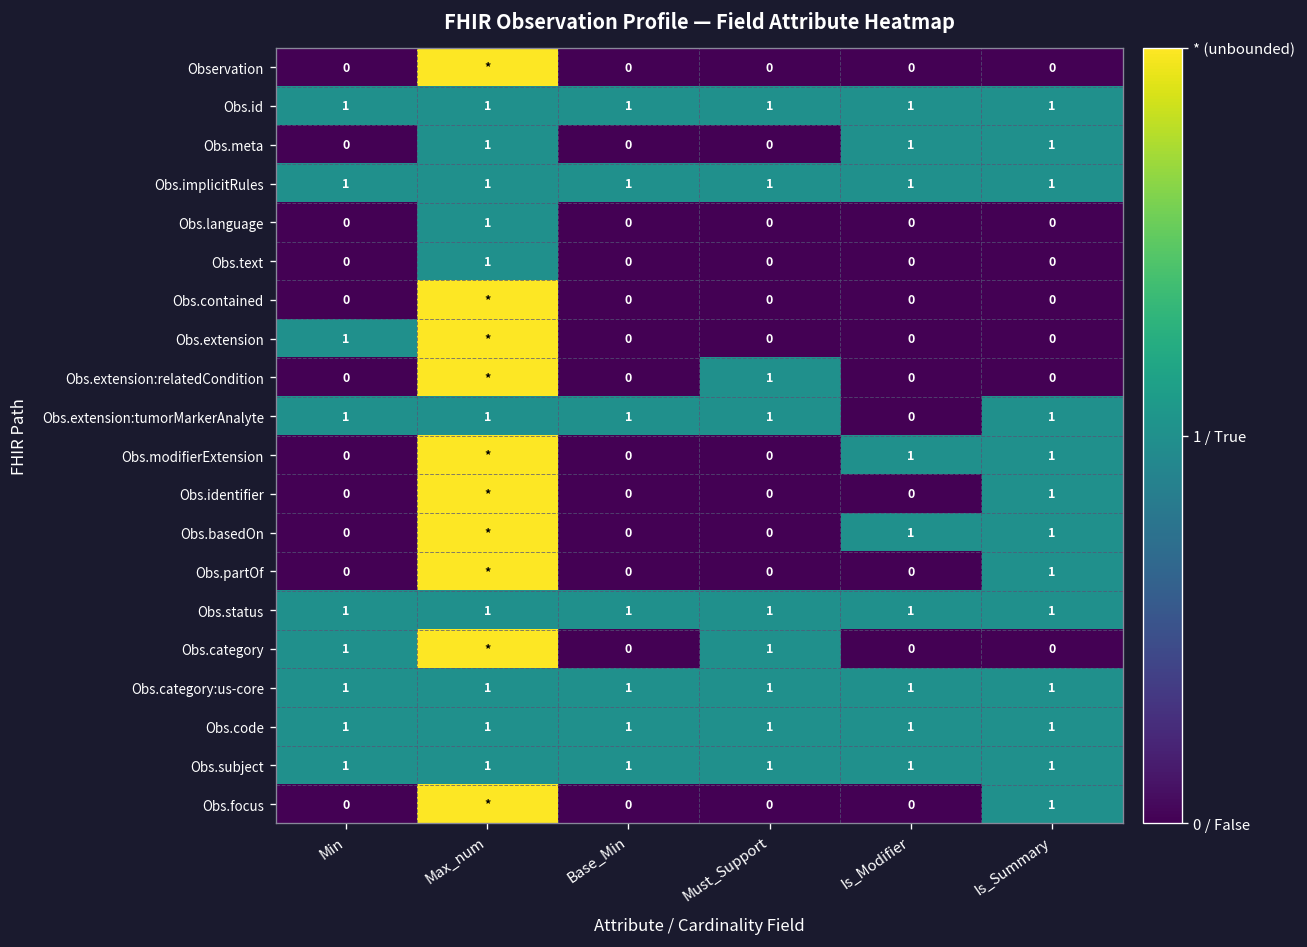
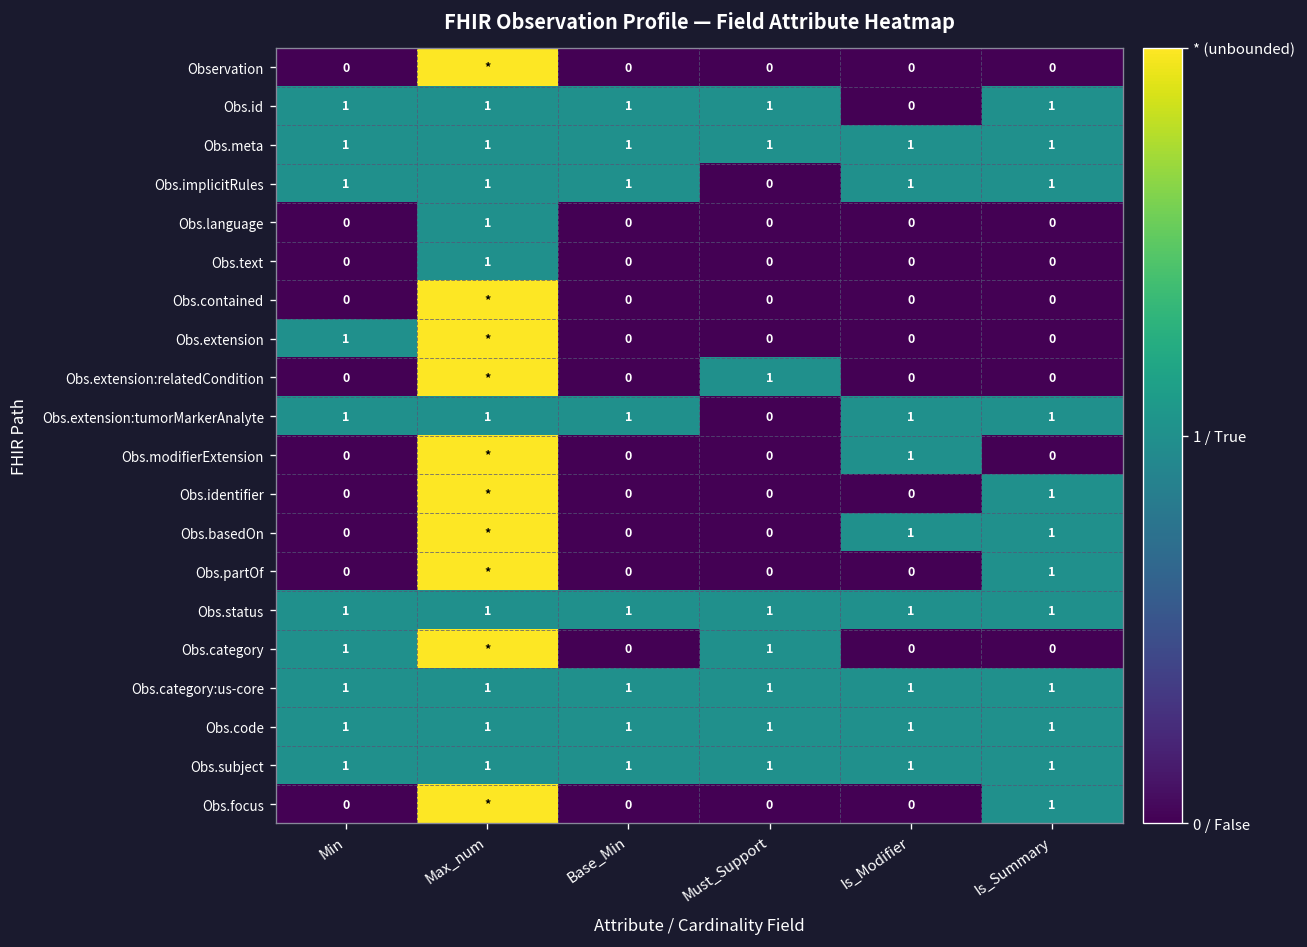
  {
    "Observation": {
      "Min": 0,
      "Base_Min": 0,
      "Must_Support": 0,
      "Is_Modifier": 0,
      "Is_Summary": 0
    },
    "Obs.id": {
      "Min": 1,
      "Max_num": 1,
      "Base_Min": 1,
      "Must_Support": 1,
-     "Is_Modifier": 1,
+     "Is_Modifier": 0,
      "Is_Summary": 1
    },
    "Obs.meta": {
-     "Min": 0,
+     "Min": 1,
      "Max_num": 1,
-     "Base_Min": 0,
-     "Must_Support": 0,
+     "Base_Min": 1,
+     "Must_Support": 1,
      "Is_Modifier": 1,
      "Is_Summary": 1
    },
    "Obs.implicitRules": {
      "Min": 1,
      "Max_num": 1,
      "Base_Min": 1,
-     "Must_Support": 1,
+     "Must_Support": 0,
      "Is_Modifier": 1,
      "Is_Summary": 1
    },
    "Obs.language": {
      "Min": 0,
      "Max_num": 1,
      "Base_Min": 0,
      "Must_Support": 0,
      "Is_Modifier": 0,
      "Is_Summary": 0
    },
    "Obs.text": {
      "Min": 0,
      "Max_num": 1,
      "Base_Min": 0,
      "Must_Support": 0,
      "Is_Modifier": 0,
      "Is_Summary": 0
    },
    "Obs.contained": {
      "Min": 0,
      "Base_Min": 0,
      "Must_Support": 0,
      "Is_Modifier": 0,
      "Is_Summary": 0
    },
    "Obs.extension": {
      "Min": 1,
      "Base_Min": 0,
      "Must_Support": 0,
      "Is_Modifier": 0,
      "Is_Summary": 0
    },
    "Obs.extension:relatedCondition": {
      "Min": 0,
      "Base_Min": 0,
      "Must_Support": 1,
      "Is_Modifier": 0,
      "Is_Summary": 0
    },
    "Obs.extension:tumorMarkerAnalyte": {
      "Min": 1,
      "Max_num": 1,
      "Base_Min": 1,
-     "Must_Support": 1,
-     "Is_Modifier": 0,
+     "Must_Support": 0,
+     "Is_Modifier": 1,
      "Is_Summary": 1
    },
    "Obs.modifierExtension": {
      "Min": 0,
      "Base_Min": 0,
      "Must_Support": 0,
      "Is_Modifier": 1,
-     "Is_Summary": 1
+     "Is_Summary": 0
    },
    "Obs.identifier": {
      "Min": 0,
      "Base_Min": 0,
      "Must_Support": 0,
      "Is_Modifier": 0,
      "Is_Summary": 1
    },
    "Obs.basedOn": {
      "Min": 0,
      "Base_Min": 0,
      "Must_Support": 0,
      "Is_Modifier": 1,
      "Is_Summary": 1
    },
    "Obs.partOf": {
      "Min": 0,
      "Base_Min": 0,
      "Must_Support": 0,
      "Is_Modifier": 0,
      "Is_Summary": 1
    },
    "Obs.status": {
      "Min": 1,
      "Max_num": 1,
      "Base_Min": 1,
      "Must_Support": 1,
      "Is_Modifier": 1,
      "Is_Summary": 1
    },
    "Obs.category": {
      "Min": 1,
      "Base_Min": 0,
      "Must_Support": 1,
      "Is_Modifier": 0,
      "Is_Summary": 0
    },
    "Obs.category:us-core": {
      "Min": 1,
      "Max_num": 1,
      "Base_Min": 1,
      "Must_Support": 1,
      "Is_Modifier": 1,
      "Is_Summary": 1
    },
    "Obs.code": {
      "Min": 1,
      "Max_num": 1,
      "Base_Min": 1,
      "Must_Support": 1,
      "Is_Modifier": 1,
      "Is_Summary": 1
    },
    "Obs.subject": {
      "Min": 1,
      "Max_num": 1,
      "Base_Min": 1,
      "Must_Support": 1,
      "Is_Modifier": 1,
      "Is_Summary": 1
    },
    "Obs.focus": {
      "Min": 0,
      "Base_Min": 0,
      "Must_Support": 0,
      "Is_Modifier": 0,
      "Is_Summary": 1
    }
  }
